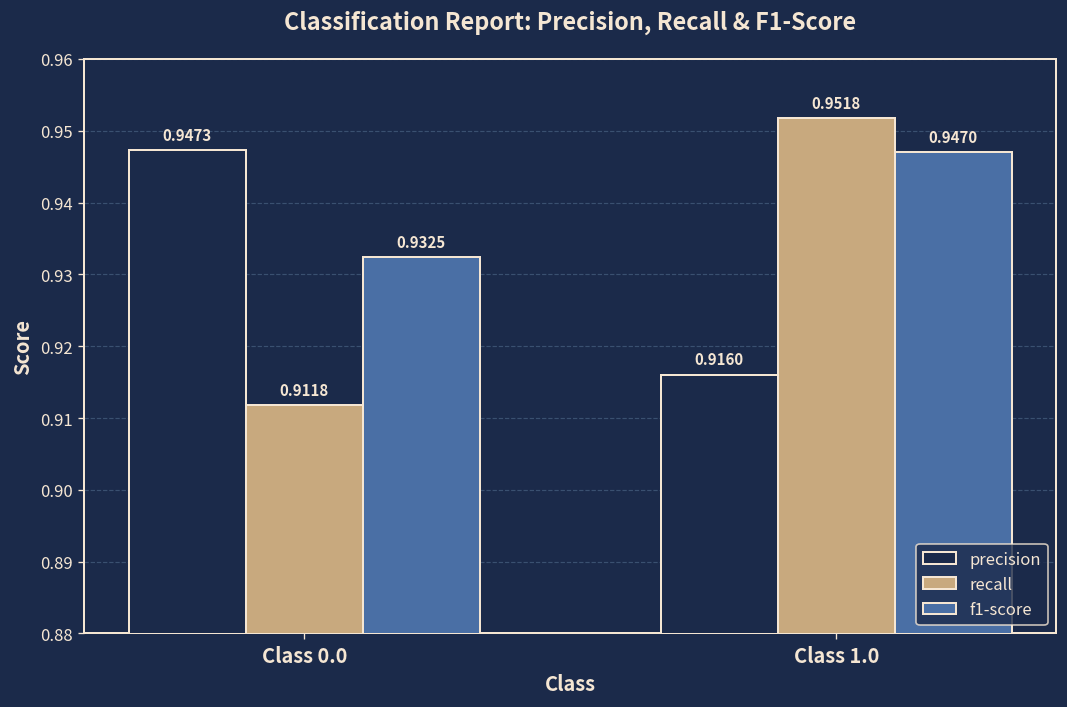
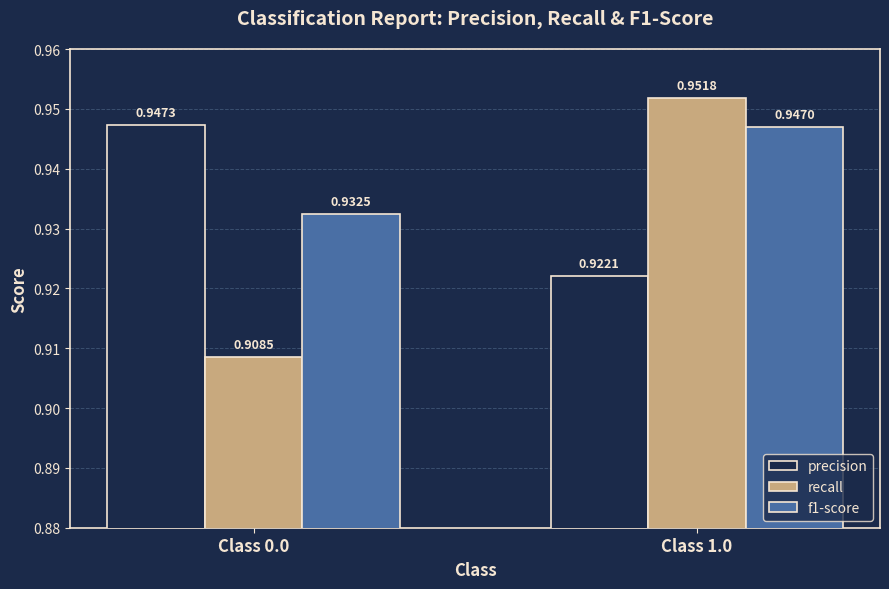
  {
    "precision": {
      "Class 0.0": 0.9473,
-     "Class 1.0": 0.9160
+     "Class 1.0": 0.9221
    },
    "recall": {
-     "Class 0.0": 0.9118,
+     "Class 0.0": 0.9085,
      "Class 1.0": 0.9518
    },
    "f1-score": {
      "Class 0.0": 0.9325,
      "Class 1.0": 0.9470
    }
  }
